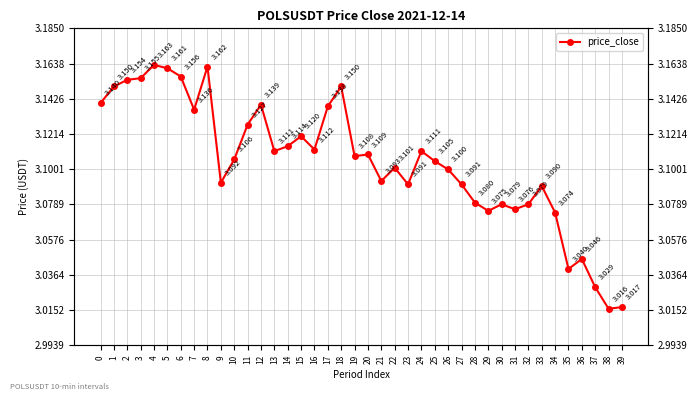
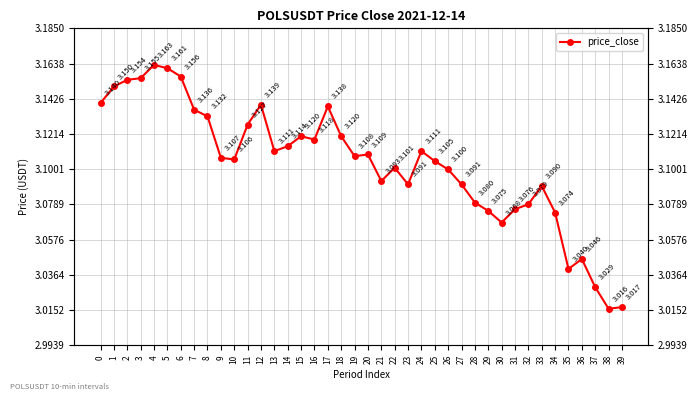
  {
-   "8": 3.162,
-   "9": 3.092,
+   "8": 3.132,
+   "9": 3.107,
    "12": 3.139,
-   "16": 3.112,
+   "16": 3.118,
    "17": 3.138,
-   "18": 3.150,
+   "18": 3.120,
    "22": 3.101,
    "23": 3.091,
    "24": 3.111,
    "27": 3.091,
-   "30": 3.079,
+   "30": 3.068,
    "33": 3.090,
    "34": 3.074,
    "36": 3.046,
    "37": 3.029
  }
